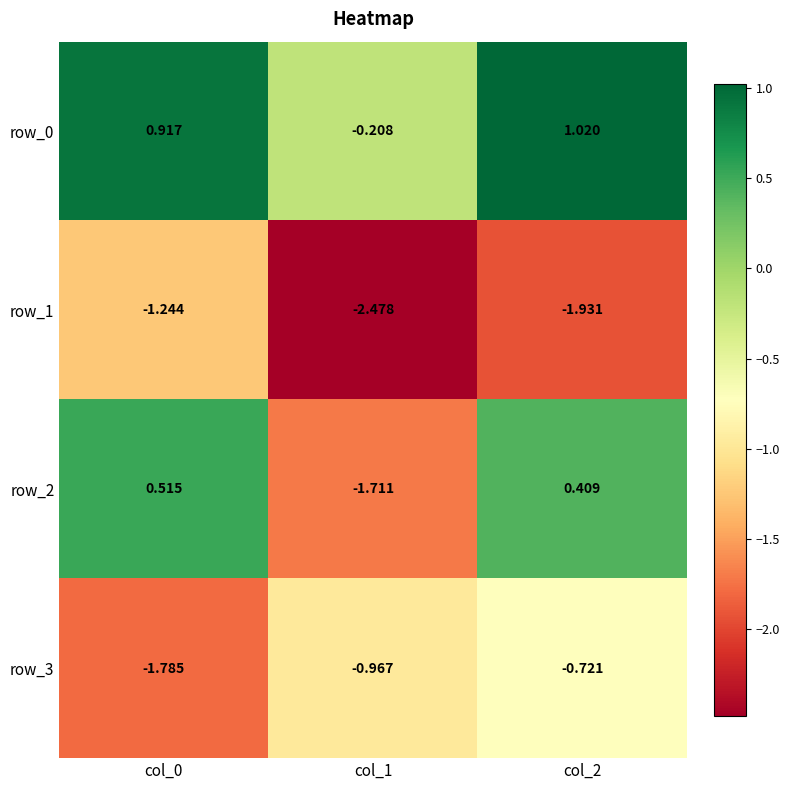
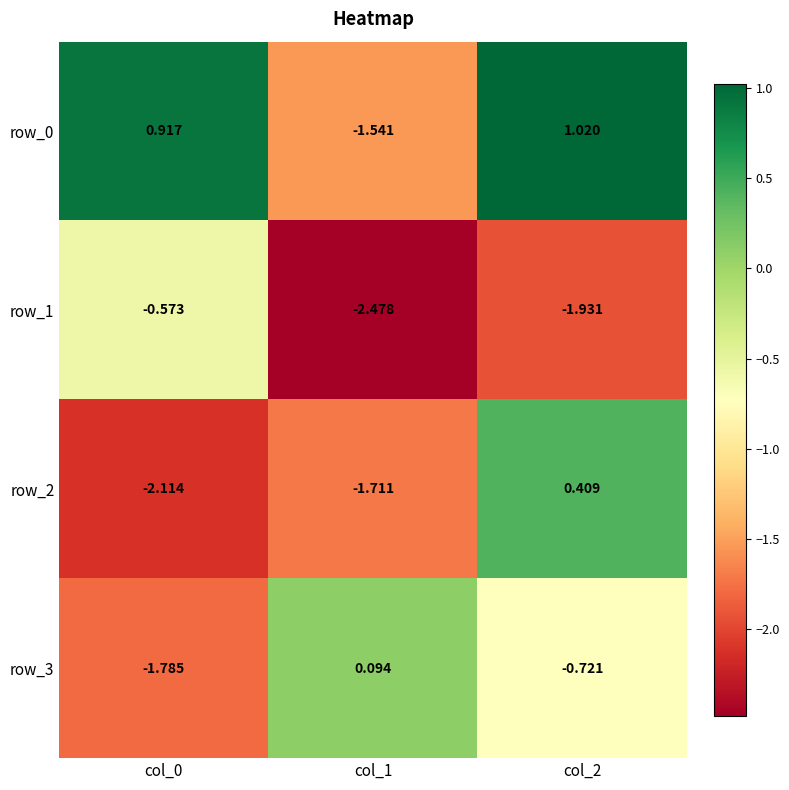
  {
    "row_0": {
      "col_0": 0.917,
-     "col_1": -0.208,
+     "col_1": -1.541,
      "col_2": 1.020
    },
    "row_1": {
-     "col_0": -1.244,
+     "col_0": -0.573,
      "col_1": -2.478,
      "col_2": -1.931
    },
    "row_2": {
-     "col_0": 0.515,
+     "col_0": -2.114,
      "col_1": -1.711,
      "col_2": 0.409
    },
    "row_3": {
      "col_0": -1.785,
-     "col_1": -0.967,
+     "col_1": 0.094,
      "col_2": -0.721
    }
  }
